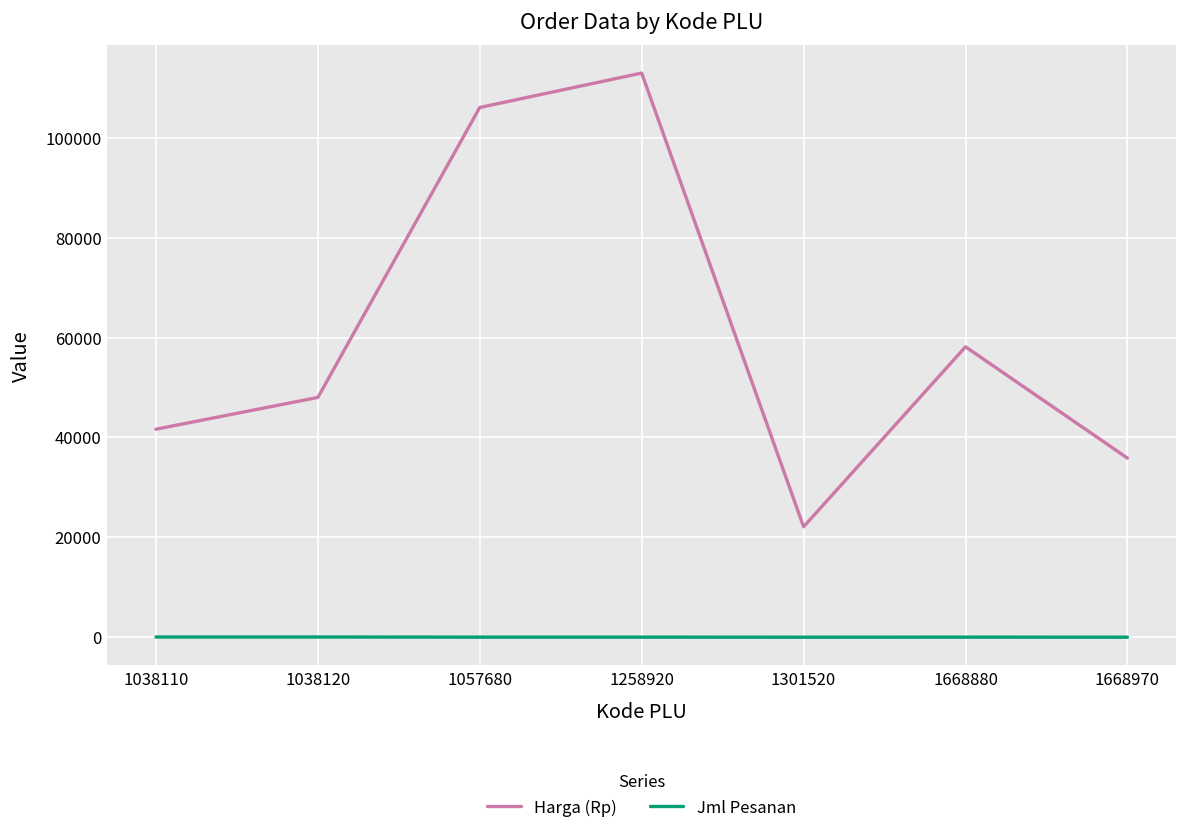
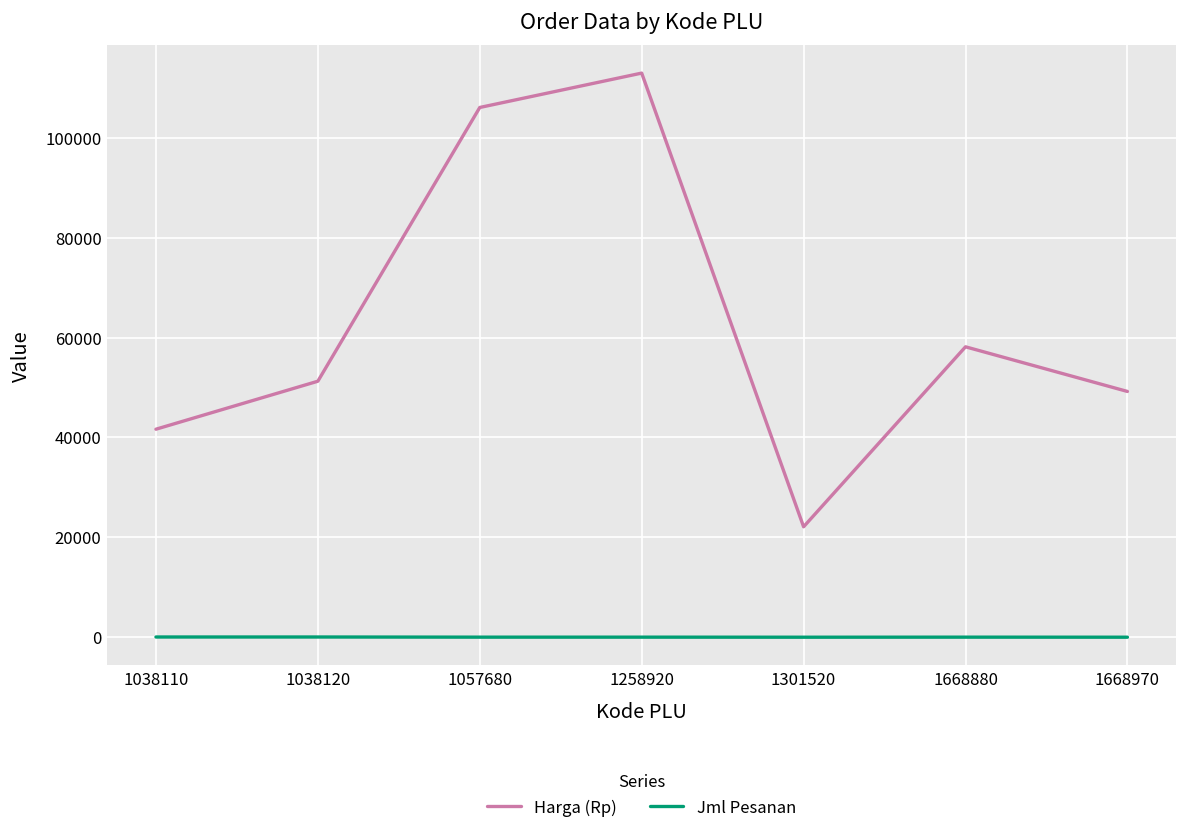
  {
    "Harga (Rp)": {
      "1038110": 42000,
-     "1038120": 48000,
+     "1038120": 51000,
      "1057680": 106000,
      "1258920": 113000,
      "1301520": 22000,
      "1668880": 58000,
-     "1668970": 36000
+     "1668970": 49000
    },
    "Jml Pesanan": {
      "1038110": 0,
      "1038120": 0,
      "1057680": 0,
      "1258920": 0,
      "1301520": 0,
      "1668880": 0,
      "1668970": 0
    }
  }
